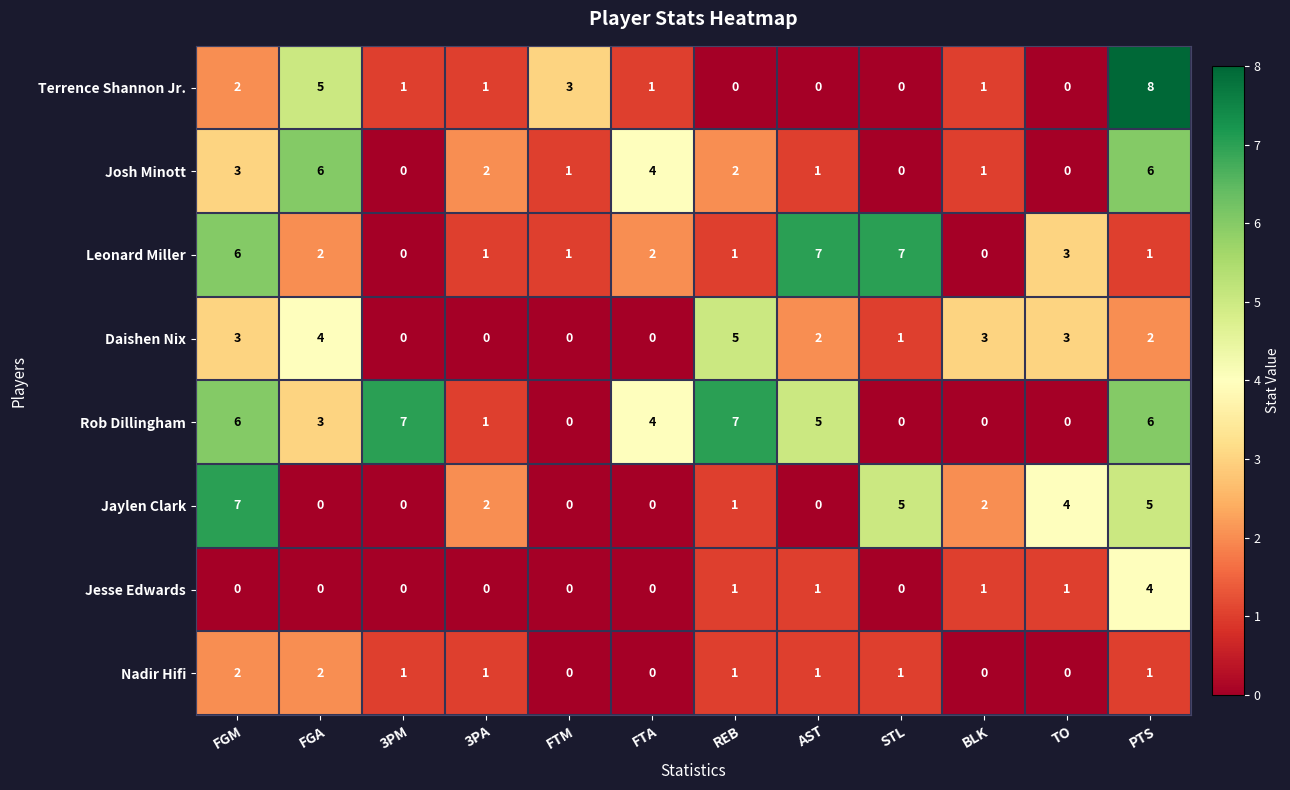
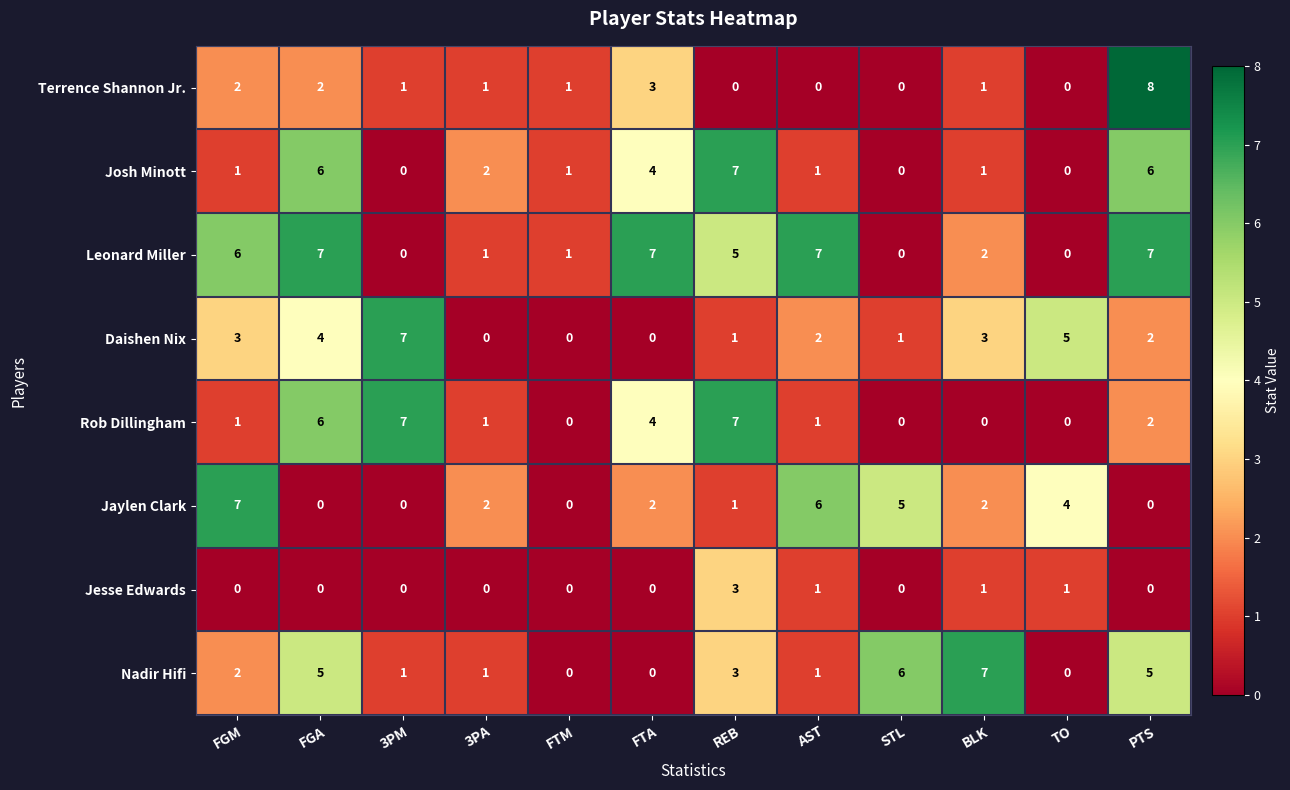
  {
    "Terrence Shannon Jr.": {
      "FGM": 2,
-     "FGA": 5,
+     "FGA": 2,
      "3PM": 1,
      "3PA": 1,
-     "FTM": 3,
-     "FTA": 1,
+     "FTM": 1,
+     "FTA": 3,
      "REB": 0,
      "AST": 0,
      "STL": 0,
      "BLK": 1,
      "TO": 0,
      "PTS": 8
    },
    "Josh Minott": {
-     "FGM": 3,
+     "FGM": 1,
      "FGA": 6,
      "3PM": 0,
      "3PA": 2,
      "FTM": 1,
      "FTA": 4,
-     "REB": 2,
+     "REB": 7,
      "AST": 1,
      "STL": 0,
      "BLK": 1,
      "TO": 0,
      "PTS": 6
    },
    "Leonard Miller": {
      "FGM": 6,
-     "FGA": 2,
+     "FGA": 7,
      "3PM": 0,
      "3PA": 1,
      "FTM": 1,
-     "FTA": 2,
-     "REB": 1,
+     "FTA": 7,
+     "REB": 5,
      "AST": 7,
-     "STL": 7,
-     "BLK": 0,
-     "TO": 3,
-     "PTS": 1
+     "STL": 0,
+     "BLK": 2,
+     "TO": 0,
+     "PTS": 7
    },
    "Daishen Nix": {
      "FGM": 3,
      "FGA": 4,
-     "3PM": 0,
+     "3PM": 7,
      "3PA": 0,
      "FTM": 0,
      "FTA": 0,
-     "REB": 5,
+     "REB": 1,
      "AST": 2,
      "STL": 1,
      "BLK": 3,
-     "TO": 3,
+     "TO": 5,
      "PTS": 2
    },
    "Rob Dillingham": {
-     "FGM": 6,
-     "FGA": 3,
+     "FGM": 1,
+     "FGA": 6,
      "3PM": 7,
      "3PA": 1,
      "FTM": 0,
      "FTA": 4,
      "REB": 7,
-     "AST": 5,
+     "AST": 1,
      "STL": 0,
      "BLK": 0,
      "TO": 0,
-     "PTS": 6
+     "PTS": 2
    },
    "Jaylen Clark": {
      "FGM": 7,
      "FGA": 0,
      "3PM": 0,
      "3PA": 2,
      "FTM": 0,
-     "FTA": 0,
+     "FTA": 2,
      "REB": 1,
-     "AST": 0,
+     "AST": 6,
      "STL": 5,
      "BLK": 2,
      "TO": 4,
-     "PTS": 5
+     "PTS": 0
    },
    "Jesse Edwards": {
      "FGM": 0,
      "FGA": 0,
      "3PM": 0,
      "3PA": 0,
      "FTM": 0,
      "FTA": 0,
-     "REB": 1,
+     "REB": 3,
      "AST": 1,
      "STL": 0,
      "BLK": 1,
      "TO": 1,
-     "PTS": 4
+     "PTS": 0
    },
    "Nadir Hifi": {
      "FGM": 2,
-     "FGA": 2,
+     "FGA": 5,
      "3PM": 1,
      "3PA": 1,
      "FTM": 0,
      "FTA": 0,
-     "REB": 1,
+     "REB": 3,
      "AST": 1,
-     "STL": 1,
-     "BLK": 0,
+     "STL": 6,
+     "BLK": 7,
      "TO": 0,
-     "PTS": 1
+     "PTS": 5
    }
  }
